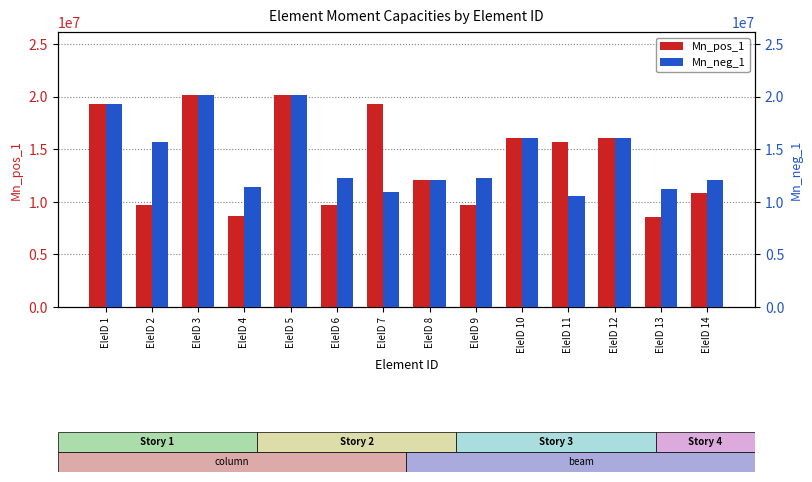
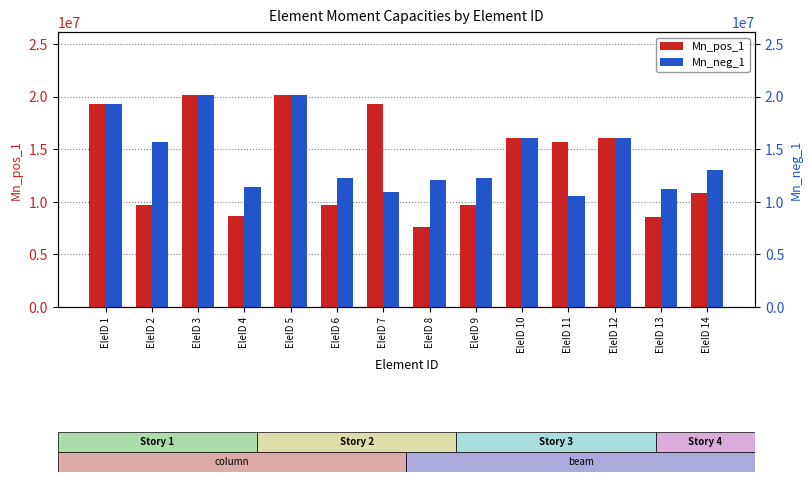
  {
    "Mn_pos_1": {
      "EleID 1": 19300000,
      "EleID 2": 9700000,
      "EleID 3": 20100000,
      "EleID 4": 8700000,
      "EleID 5": 20100000,
      "EleID 6": 9700000,
      "EleID 7": 19300000,
-     "EleID 8": 12100000,
+     "EleID 8": 7700000,
      "EleID 9": 9700000,
      "EleID 10": 16100000,
      "EleID 11": 15700000,
      "EleID 12": 16100000,
      "EleID 13": 8600000,
      "EleID 14": 10900000
    },
    "Mn_neg_1": {
      "EleID 1": 19300000,
      "EleID 2": 15700000,
      "EleID 3": 20100000,
      "EleID 4": 11500000,
      "EleID 5": 20100000,
      "EleID 6": 12300000,
      "EleID 7": 10900000,
      "EleID 8": 12100000,
      "EleID 9": 12300000,
      "EleID 10": 16100000,
      "EleID 11": 10600000,
      "EleID 12": 16100000,
      "EleID 13": 11300000,
-     "EleID 14": 12100000
+     "EleID 14": 13000000
    }
  }
